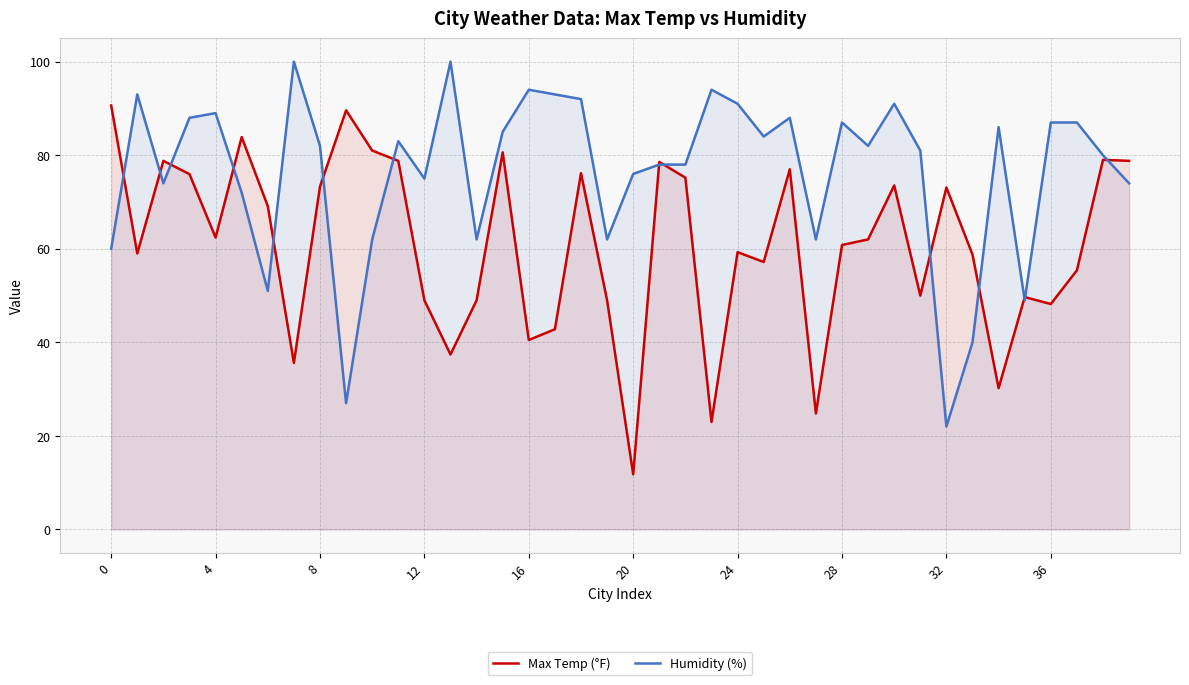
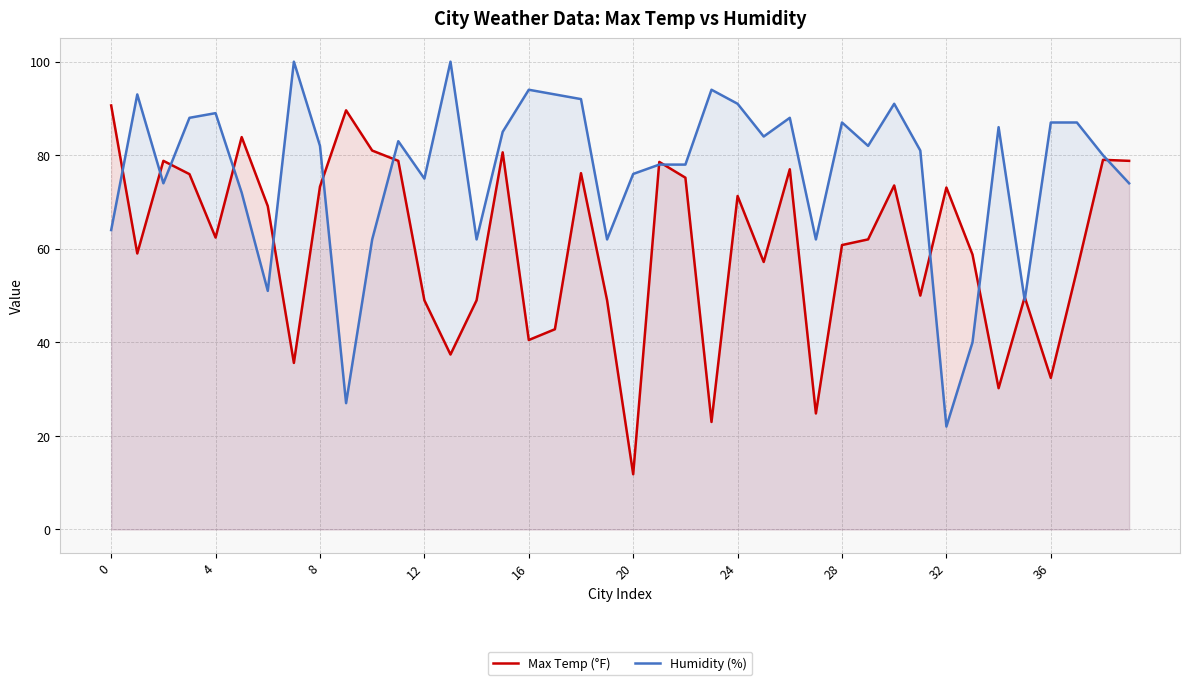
  {
    "Max Temp (°F)": {
      "0": 91,
      "4": 62,
      "8": 73,
      "12": 49,
      "16": 41,
      "20": 12,
-     "24": 59,
+     "24": 71,
      "28": 61,
      "32": 73,
-     "36": 48
+     "36": 32
    },
    "Humidity (%)": {
-     "0": 60,
+     "0": 64,
      "4": 89,
      "8": 82,
      "12": 75,
      "16": 94,
      "20": 76,
      "24": 91,
      "28": 87,
      "32": 22,
      "36": 87
    }
  }
